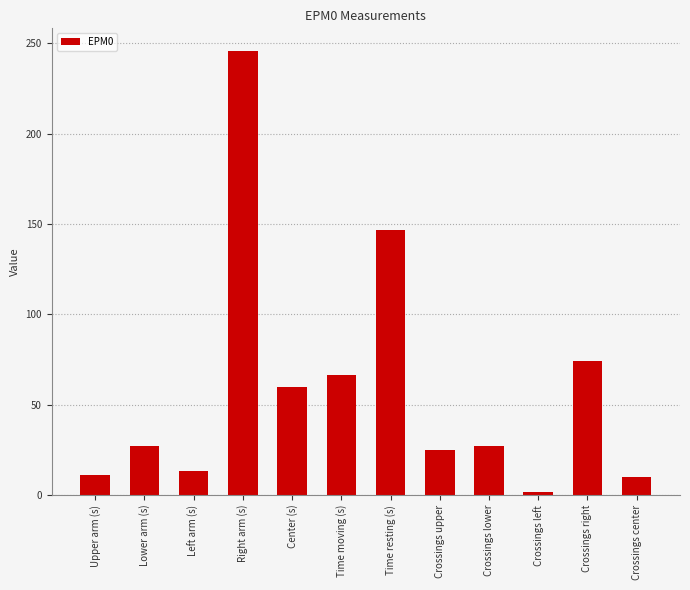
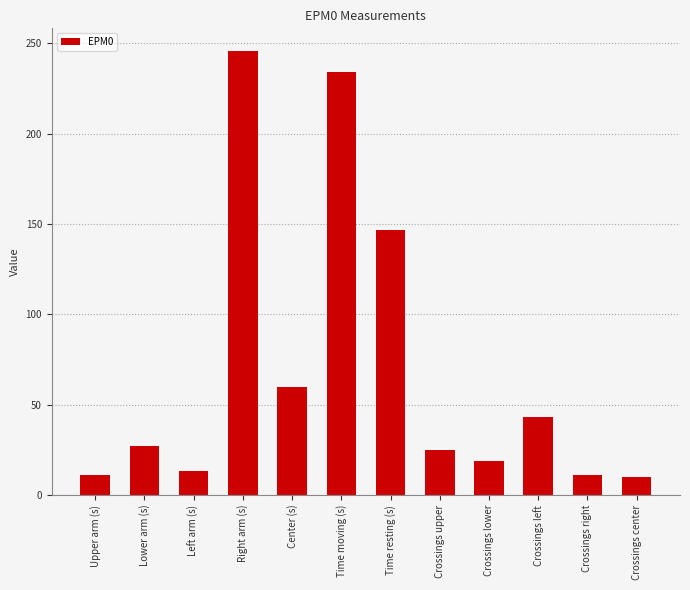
  {
    "Upper arm (s)": 11,
    "Lower arm (s)": 27,
    "Left arm (s)": 13,
    "Right arm (s)": 246,
    "Center (s)": 60,
-   "Time moving (s)": 67,
+   "Time moving (s)": 234,
    "Time resting (s)": 147,
    "Crossings upper": 25,
-   "Crossings lower": 27,
-   "Crossings left": 2,
-   "Crossings right": 74,
+   "Crossings lower": 19,
+   "Crossings left": 43,
+   "Crossings right": 11,
    "Crossings center": 10
  }
